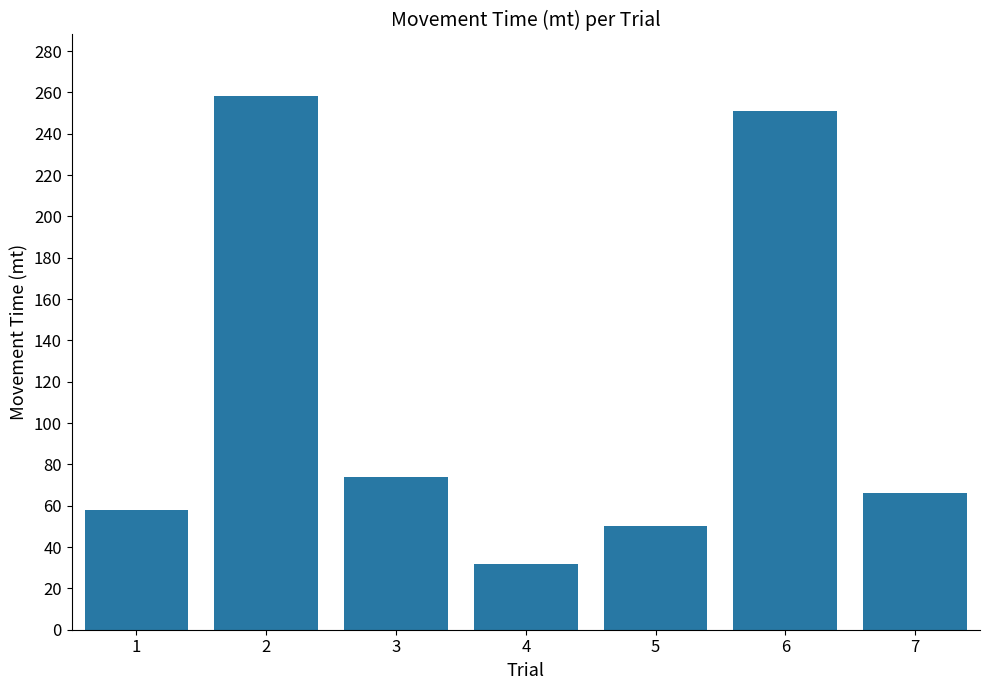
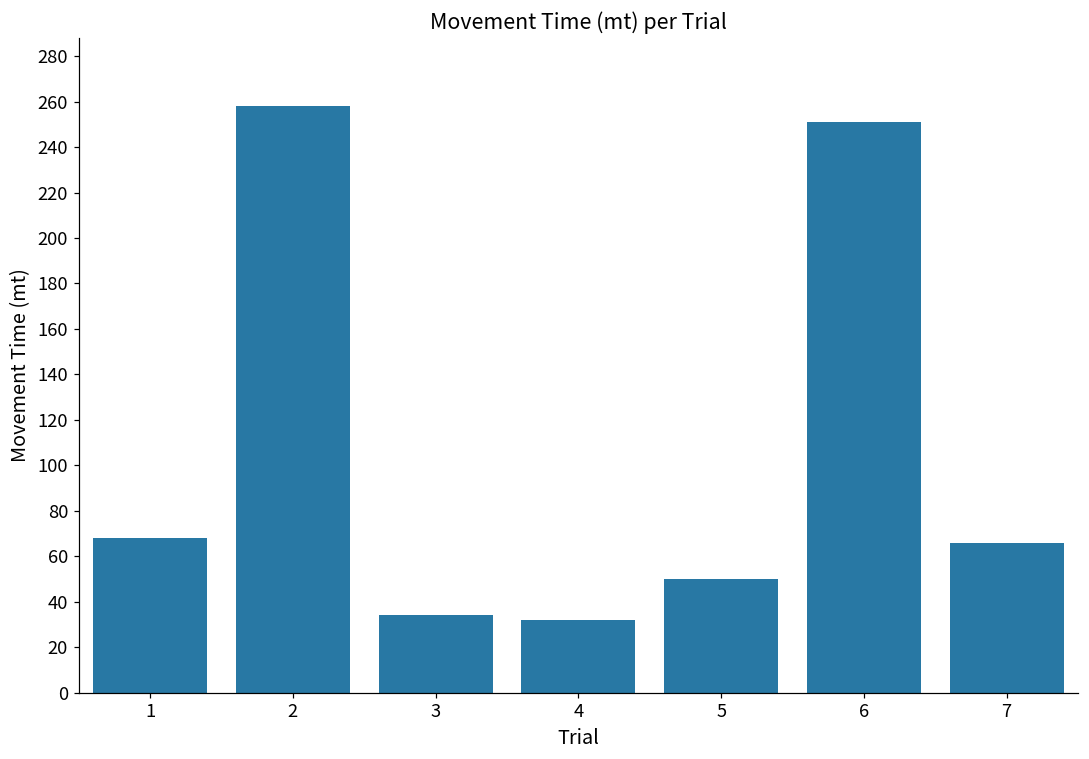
  {
-   "1": 58,
+   "1": 68,
    "2": 258,
-   "3": 74,
+   "3": 34,
    "4": 32,
    "5": 50,
    "6": 251,
    "7": 66
  }
